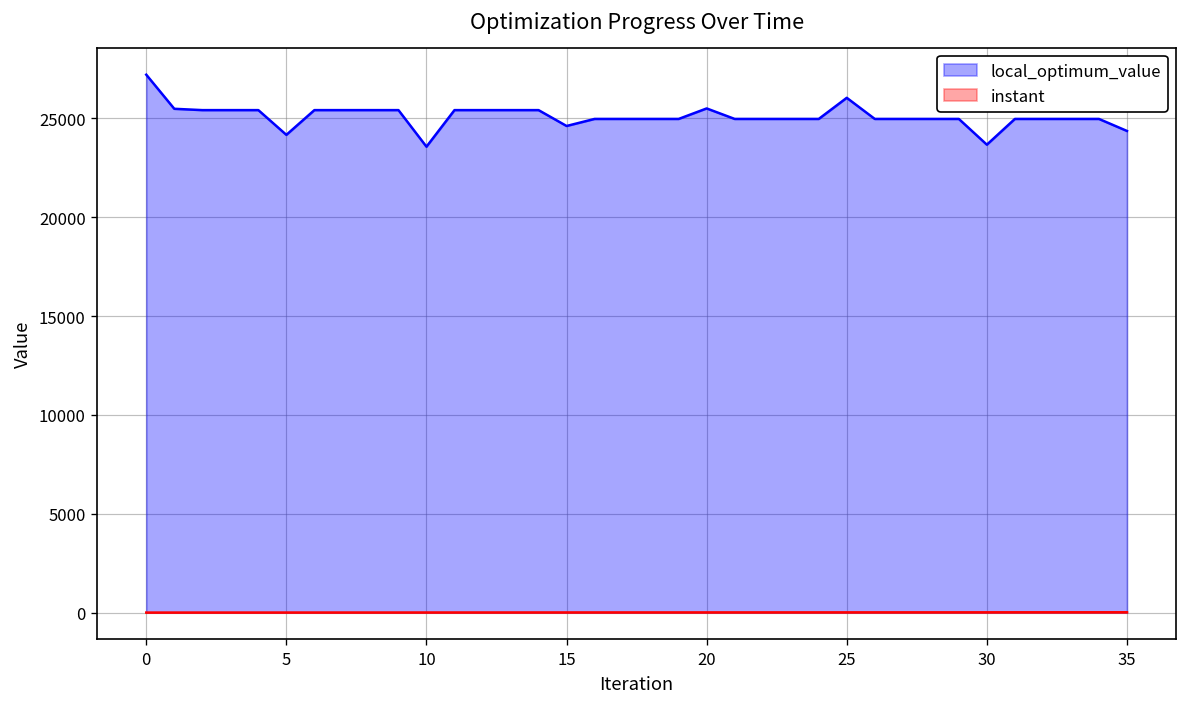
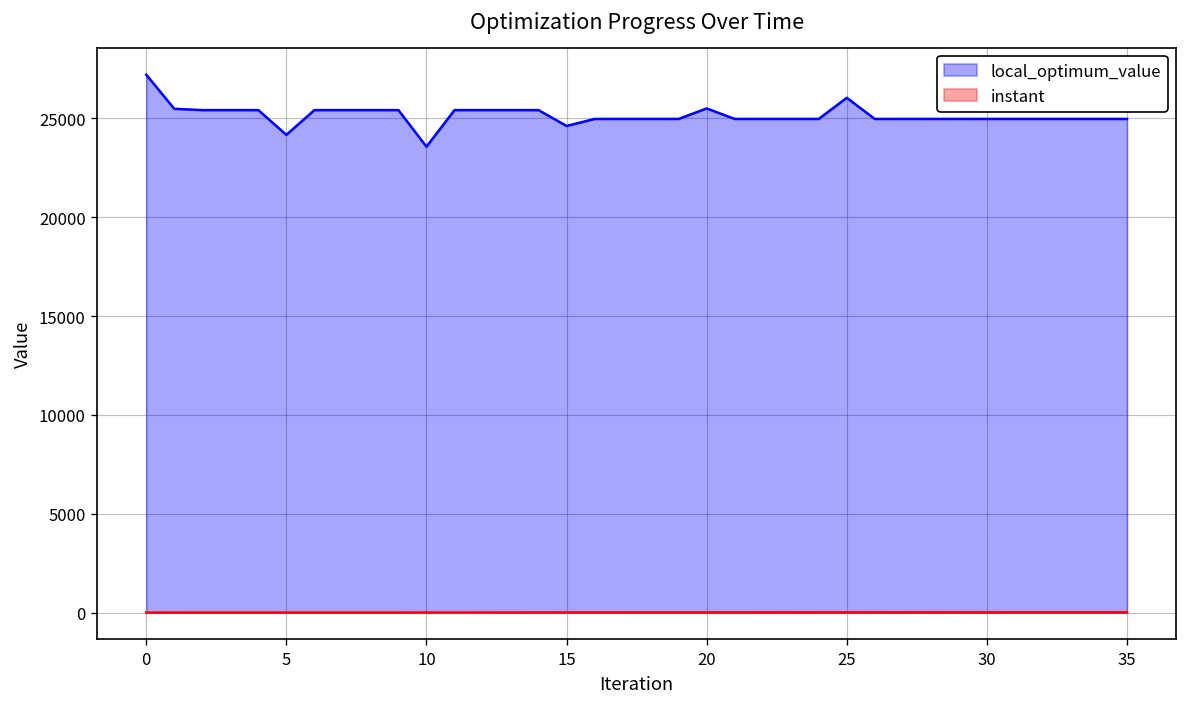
  {
    "local_optimum_value": {
      "0": 27200,
      "5": 24200,
      "10": 23600,
      "15": 24600,
      "20": 25500,
      "25": 26000,
-     "30": 23700,
-     "35": 24400
+     "30": 25000,
+     "35": 25000
    },
    "instant": {
      "0": 0,
      "5": 0,
      "10": 0,
      "15": 0,
      "20": 0,
      "25": 0,
      "30": 0,
      "35": 0
    }
  }
